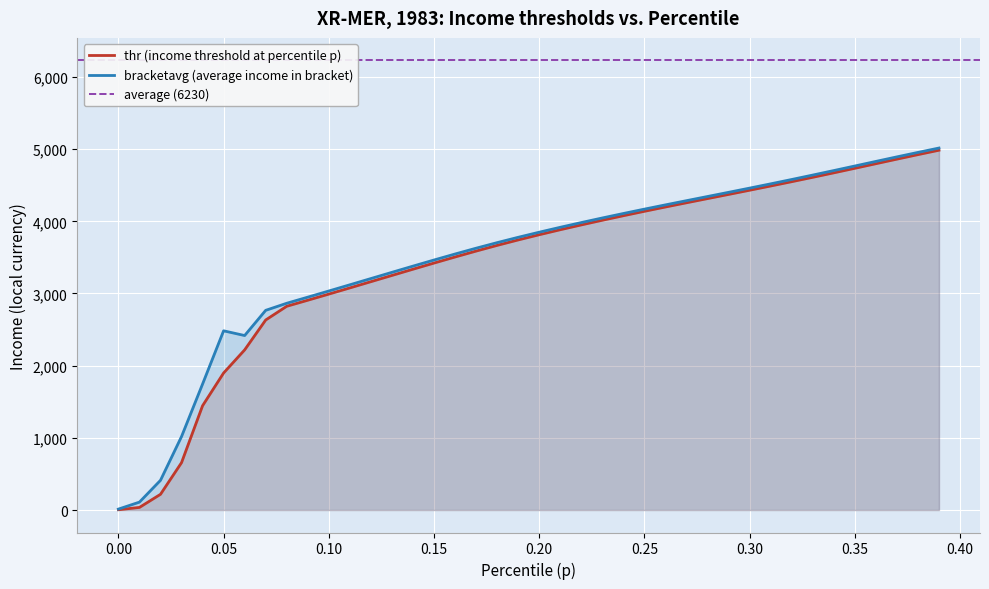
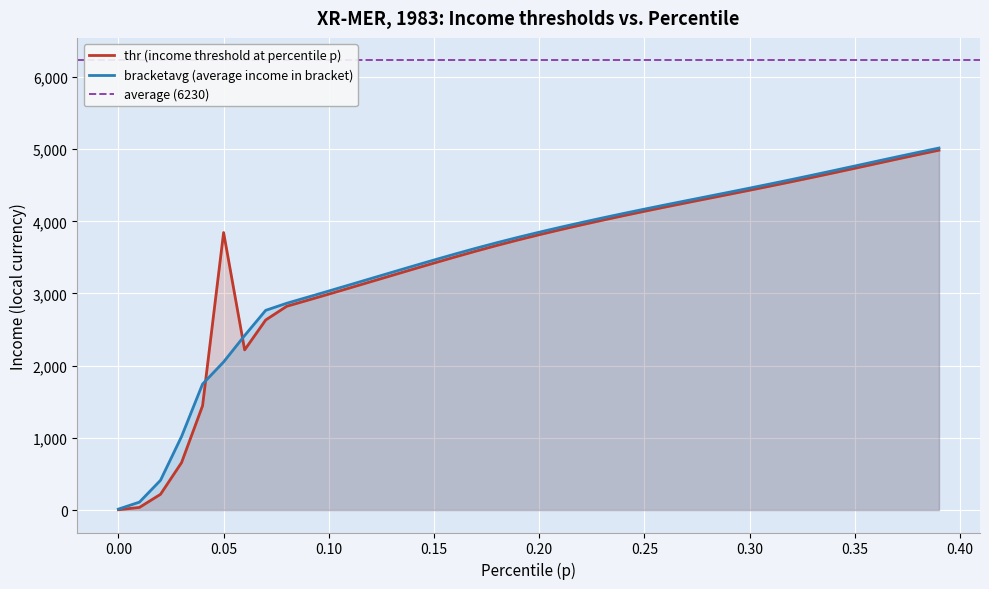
  {
    "thr (income threshold at percentile p)": {
-     "0.05": "1,900",
+     "0.05": "3,800",
      "0.10": "3,000",
      "0.15": "3,400"
    },
    "bracketavg (average income in bracket)": {
-     "0.05": "2,500",
+     "0.05": "2,100",
      "0.10": "3,000",
      "0.15": "3,500"
    }
  }
